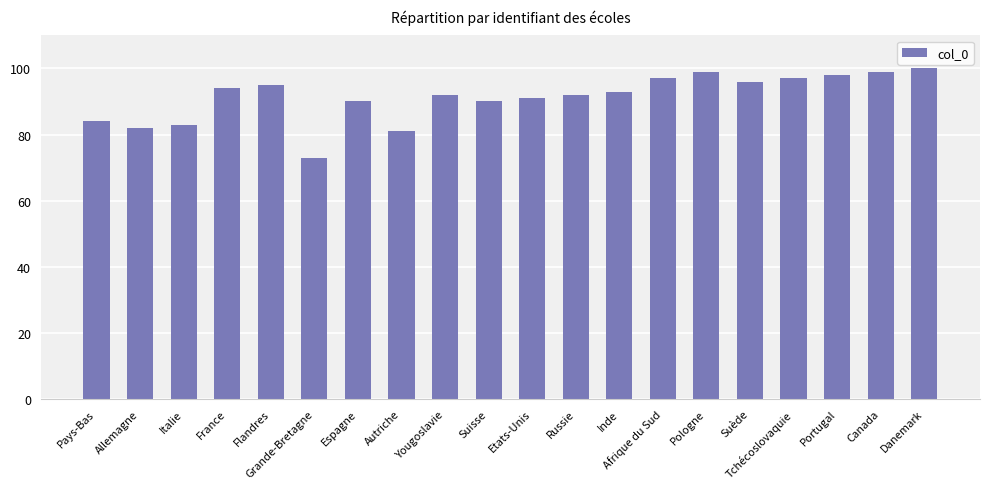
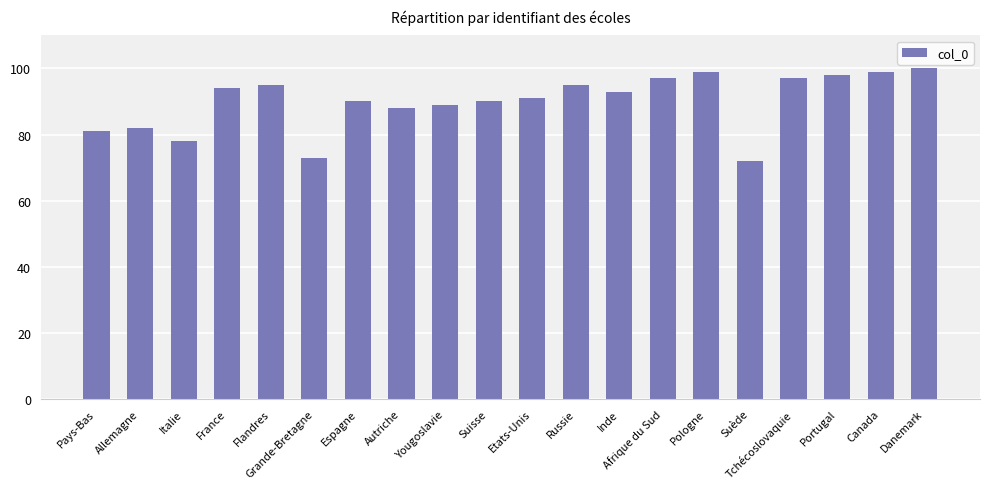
  {
-   "Pays-Bas": 84,
+   "Pays-Bas": 81,
    "Allemagne": 82,
-   "Italie": 83,
+   "Italie": 78,
    "France": 94,
    "Flandres": 95,
    "Grande-Bretagne": 73,
    "Espagne": 90,
-   "Autriche": 81,
-   "Yougoslavie": 92,
+   "Autriche": 88,
+   "Yougoslavie": 89,
    "Suisse": 90,
    "Etats-Unis": 91,
-   "Russie": 92,
+   "Russie": 95,
    "Inde": 93,
    "Afrique du Sud": 97,
    "Pologne": 99,
-   "Suède": 96,
+   "Suède": 72,
    "Tchécoslovaquie": 97,
    "Portugal": 98,
    "Canada": 99,
    "Danemark": 100
  }
